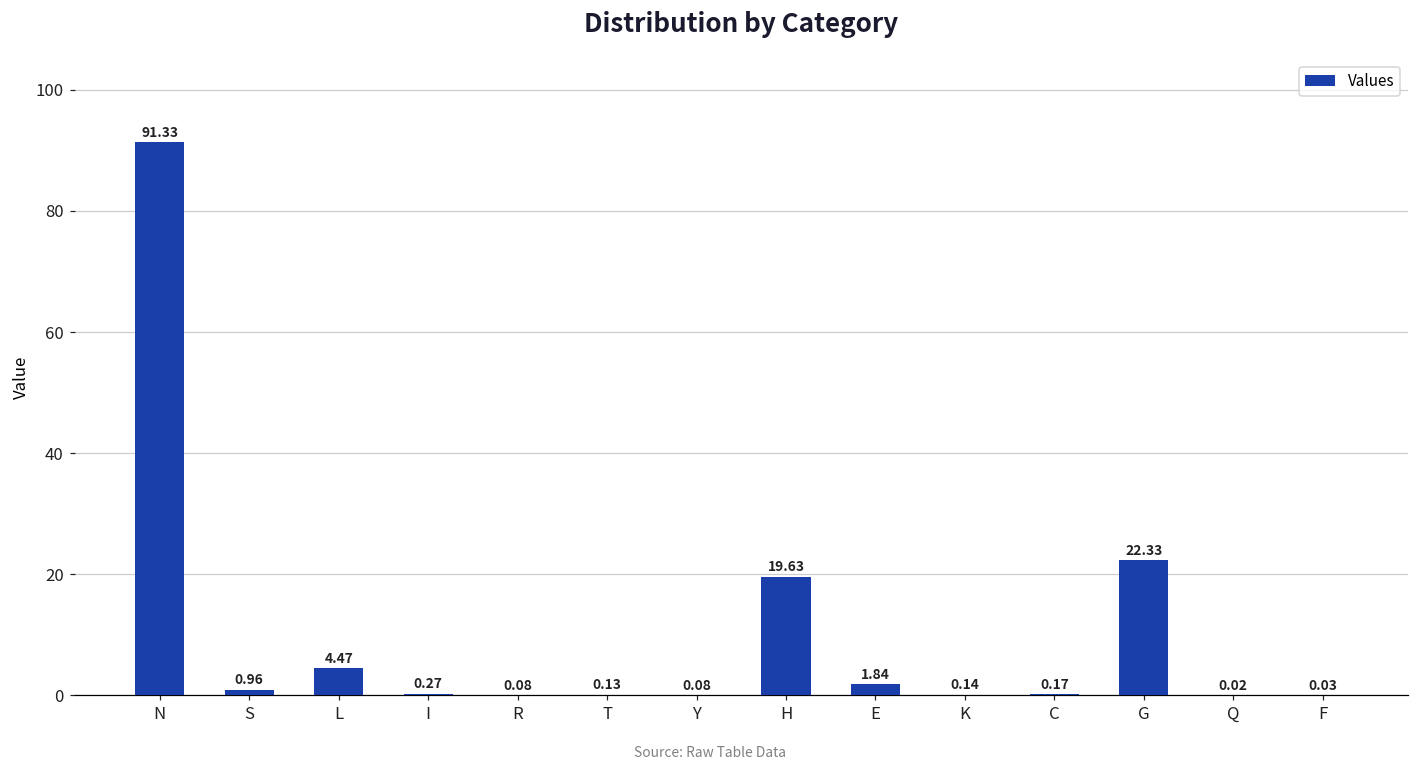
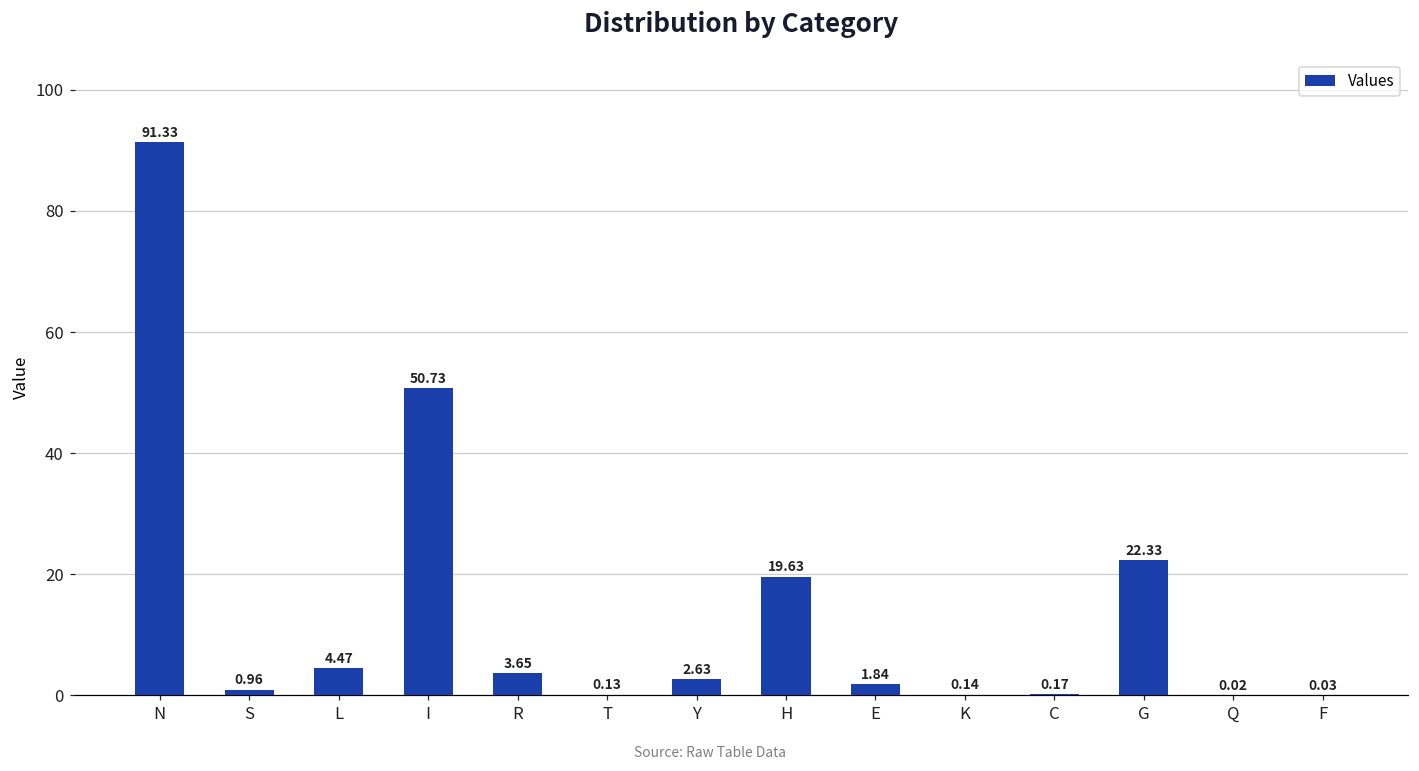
  {
    "N": 91.33,
    "S": 0.96,
    "L": 4.47,
-   "I": 0.27,
-   "R": 0.08,
+   "I": 50.73,
+   "R": 3.65,
    "T": 0.13,
-   "Y": 0.08,
+   "Y": 2.63,
    "H": 19.63,
    "E": 1.84,
    "K": 0.14,
    "C": 0.17,
    "G": 22.33,
    "Q": 0.02,
    "F": 0.03
  }
